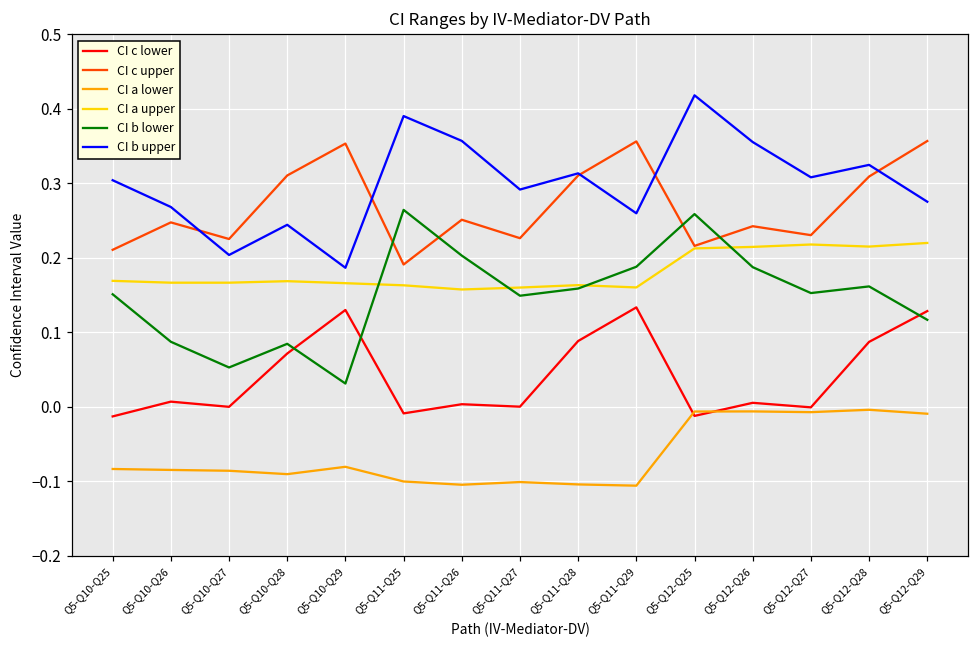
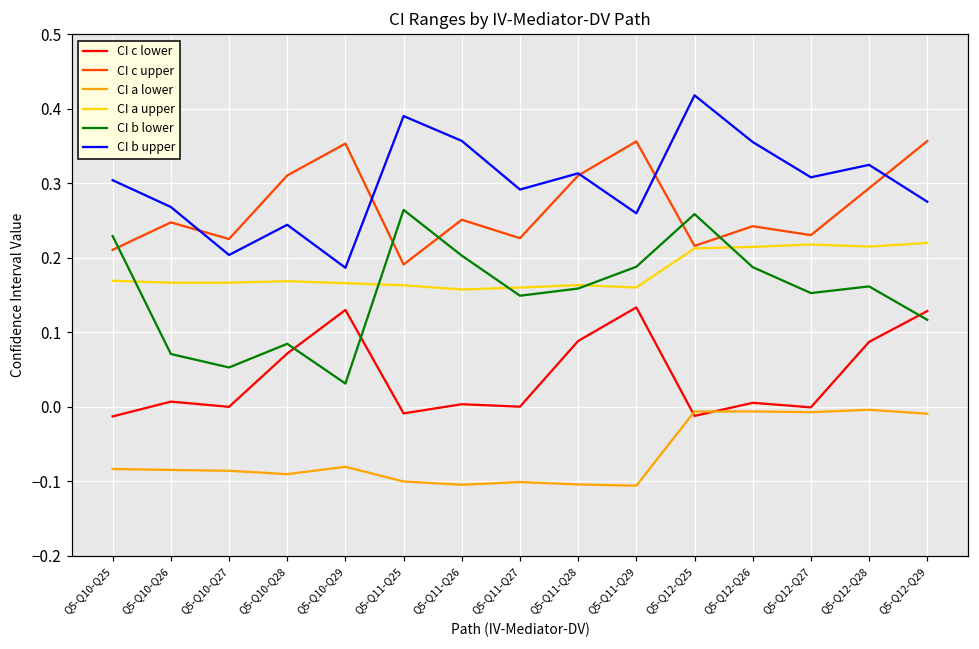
  {
    "CI c lower": {
      "Q5-Q10-Q25": -0.01,
      "Q5-Q10-Q26": 0.01,
      "Q5-Q10-Q27": 0.00,
      "Q5-Q10-Q28": 0.07,
      "Q5-Q10-Q29": 0.13,
      "Q5-Q11-Q25": -0.01,
      "Q5-Q11-Q26": 0.00,
      "Q5-Q11-Q27": 0.00,
      "Q5-Q11-Q28": 0.09,
      "Q5-Q11-Q29": 0.13,
      "Q5-Q12-Q25": -0.01,
      "Q5-Q12-Q26": 0.01,
      "Q5-Q12-Q27": 0.00,
      "Q5-Q12-Q28": 0.09,
      "Q5-Q12-Q29": 0.13
    },
    "CI c upper": {
      "Q5-Q10-Q25": 0.21,
      "Q5-Q10-Q26": 0.25,
      "Q5-Q10-Q27": 0.23,
      "Q5-Q10-Q28": 0.31,
      "Q5-Q10-Q29": 0.35,
      "Q5-Q11-Q25": 0.19,
      "Q5-Q11-Q26": 0.25,
      "Q5-Q11-Q27": 0.23,
      "Q5-Q11-Q29": 0.36,
      "Q5-Q12-Q26": 0.24,
      "Q5-Q12-Q27": 0.23,
-     "Q5-Q12-Q28": 0.31,
+     "Q5-Q12-Q28": 0.29,
      "Q5-Q12-Q29": 0.36
    },
    "CI b lower": {
-     "Q5-Q10-Q25": 0.15,
-     "Q5-Q10-Q26": 0.09,
+     "Q5-Q10-Q25": 0.23,
+     "Q5-Q10-Q26": 0.07,
      "Q5-Q10-Q27": 0.05,
      "Q5-Q10-Q28": 0.08,
      "Q5-Q10-Q29": 0.03,
      "Q5-Q11-Q25": 0.26,
      "Q5-Q11-Q26": 0.20,
      "Q5-Q11-Q27": 0.15,
      "Q5-Q11-Q28": 0.16,
      "Q5-Q11-Q29": 0.19,
      "Q5-Q12-Q25": 0.26,
      "Q5-Q12-Q26": 0.19,
      "Q5-Q12-Q27": 0.15,
      "Q5-Q12-Q28": 0.16,
      "Q5-Q12-Q29": 0.12
    },
    "CI b upper": {
      "Q5-Q10-Q25": 0.30,
      "Q5-Q10-Q26": 0.27,
      "Q5-Q10-Q27": 0.20,
      "Q5-Q10-Q28": 0.24,
      "Q5-Q10-Q29": 0.19,
      "Q5-Q11-Q25": 0.39,
      "Q5-Q11-Q26": 0.36,
      "Q5-Q11-Q27": 0.29,
      "Q5-Q11-Q29": 0.26,
      "Q5-Q12-Q25": 0.42,
      "Q5-Q12-Q26": 0.36,
      "Q5-Q12-Q27": 0.31,
      "Q5-Q12-Q28": 0.32,
      "Q5-Q12-Q29": 0.28
    }
  }
